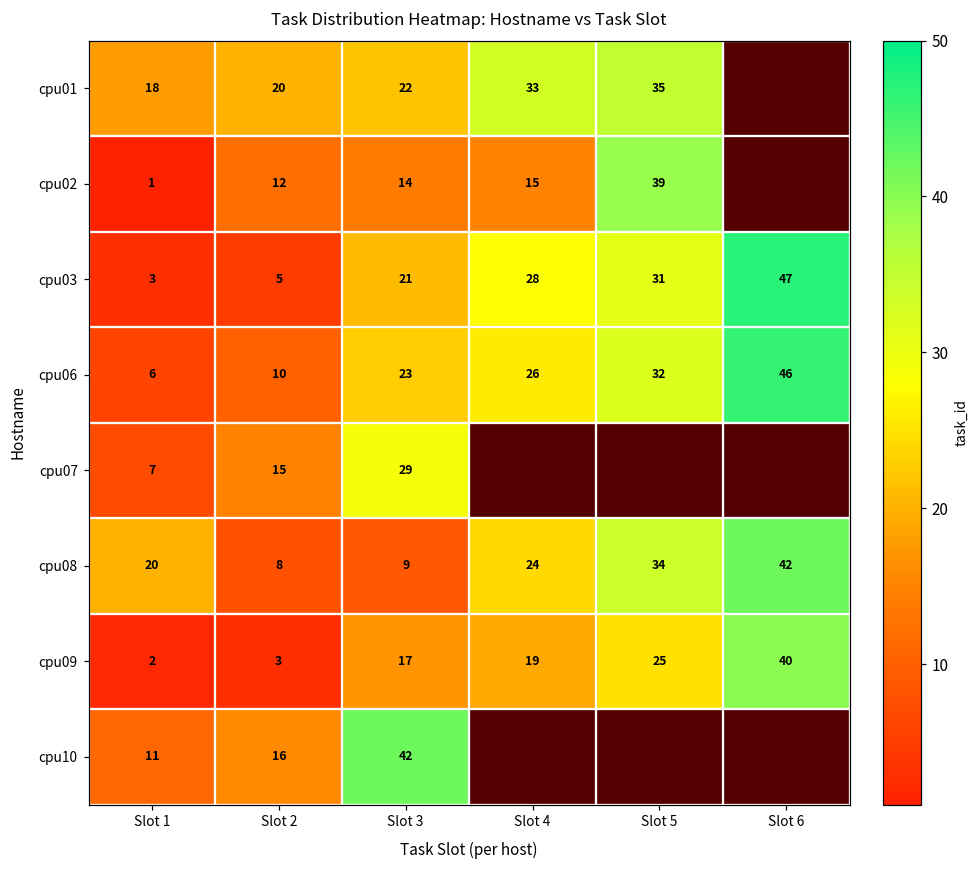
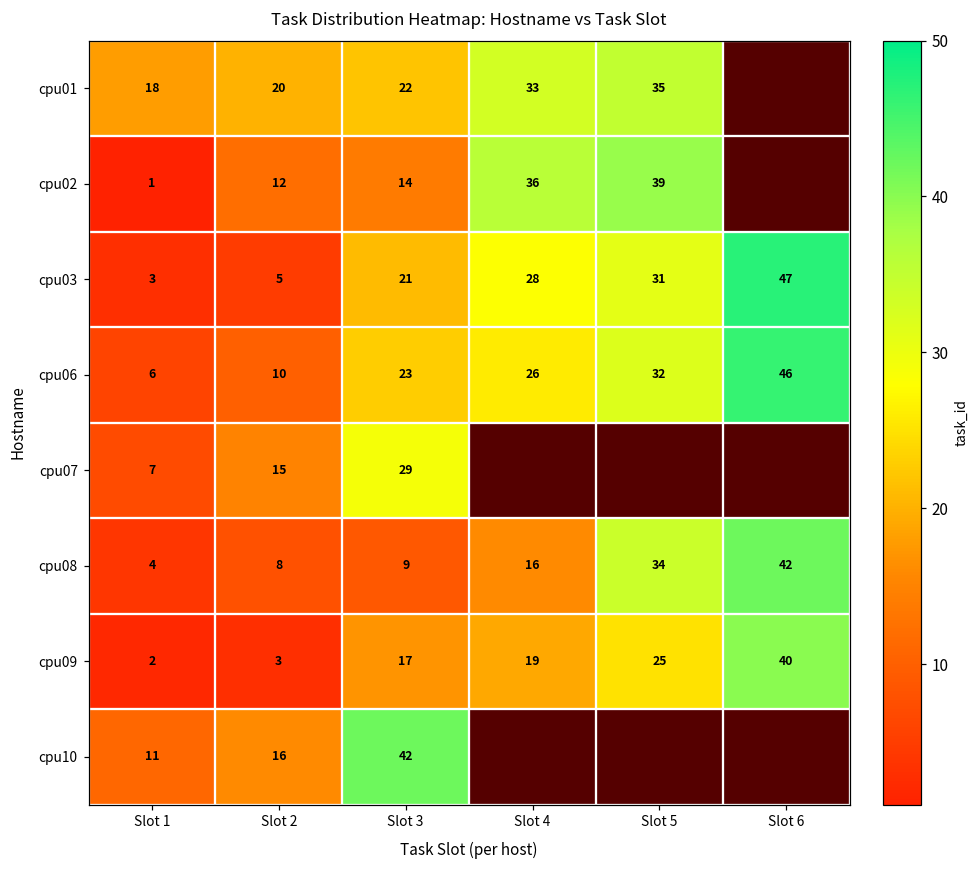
  {
    "cpu01": {
      "Slot 1": 18,
      "Slot 2": 20,
      "Slot 3": 22,
      "Slot 4": 33,
      "Slot 5": 35
    },
    "cpu02": {
      "Slot 1": 1,
      "Slot 2": 12,
      "Slot 3": 14,
-     "Slot 4": 15,
+     "Slot 4": 36,
      "Slot 5": 39
    },
    "cpu03": {
      "Slot 1": 3,
      "Slot 2": 5,
      "Slot 3": 21,
      "Slot 4": 28,
      "Slot 5": 31,
      "Slot 6": 47
    },
    "cpu06": {
      "Slot 1": 6,
      "Slot 2": 10,
      "Slot 3": 23,
      "Slot 4": 26,
      "Slot 5": 32,
      "Slot 6": 46
    },
    "cpu07": {
      "Slot 1": 7,
      "Slot 2": 15,
      "Slot 3": 29
    },
    "cpu08": {
-     "Slot 1": 20,
+     "Slot 1": 4,
      "Slot 2": 8,
      "Slot 3": 9,
-     "Slot 4": 24,
+     "Slot 4": 16,
      "Slot 5": 34,
      "Slot 6": 42
    },
    "cpu09": {
      "Slot 1": 2,
      "Slot 2": 3,
      "Slot 3": 17,
      "Slot 4": 19,
      "Slot 5": 25,
      "Slot 6": 40
    },
    "cpu10": {
      "Slot 1": 11,
      "Slot 2": 16,
      "Slot 3": 42
    }
  }
